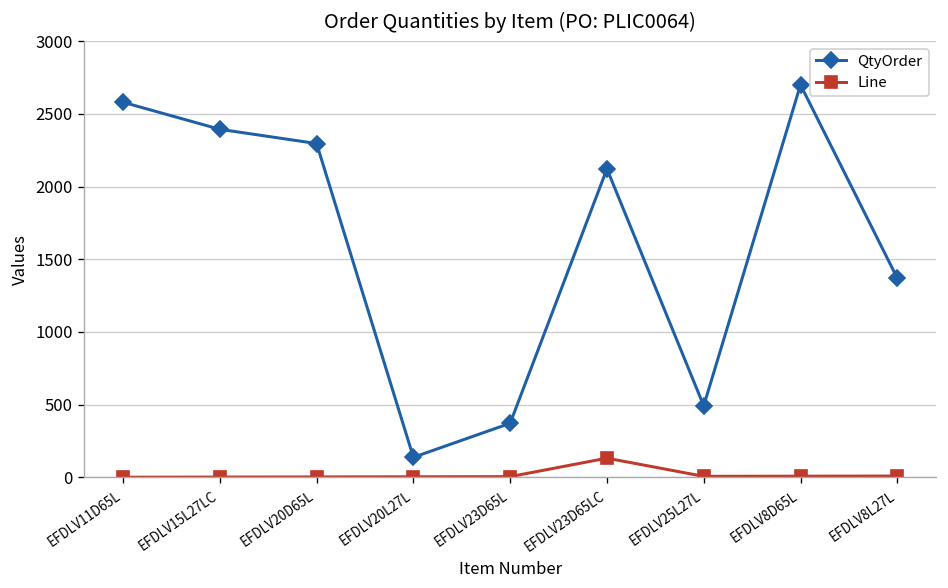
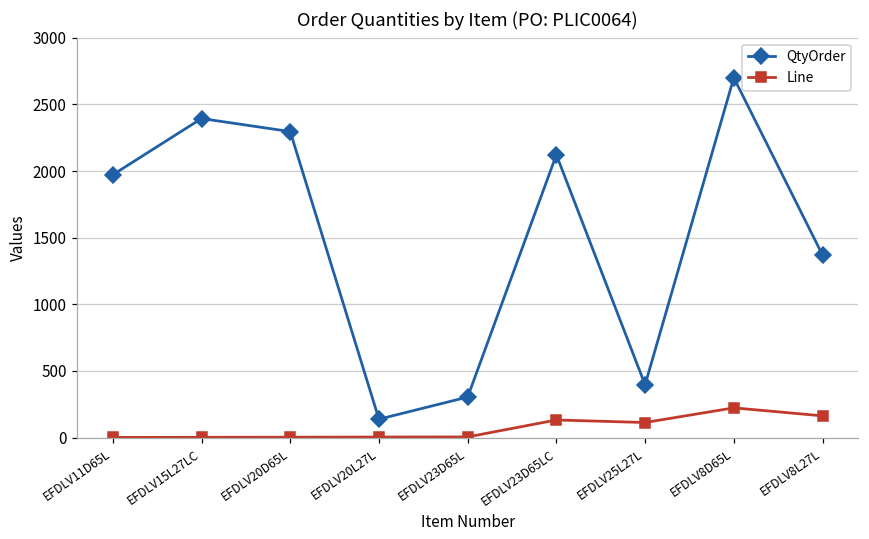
  {
    "QtyOrder": {
-     "EFDLV11D65L": 2580,
+     "EFDLV11D65L": 1970,
      "EFDLV15L27LC": 2390,
      "EFDLV20D65L": 2300,
      "EFDLV20L27L": 140,
-     "EFDLV23D65L": 370,
+     "EFDLV23D65L": 300,
      "EFDLV23D65LC": 2120,
-     "EFDLV25L27L": 490,
+     "EFDLV25L27L": 400,
      "EFDLV8D65L": 2700,
      "EFDLV8L27L": 1370
    },
    "Line": {
      "EFDLV11D65L": 0,
      "EFDLV15L27LC": 0,
      "EFDLV20D65L": 0,
      "EFDLV20L27L": 0,
      "EFDLV23D65L": 10,
      "EFDLV23D65LC": 130,
-     "EFDLV25L27L": 10,
-     "EFDLV8D65L": 10,
-     "EFDLV8L27L": 10
+     "EFDLV25L27L": 110,
+     "EFDLV8D65L": 220,
+     "EFDLV8L27L": 160
    }
  }
